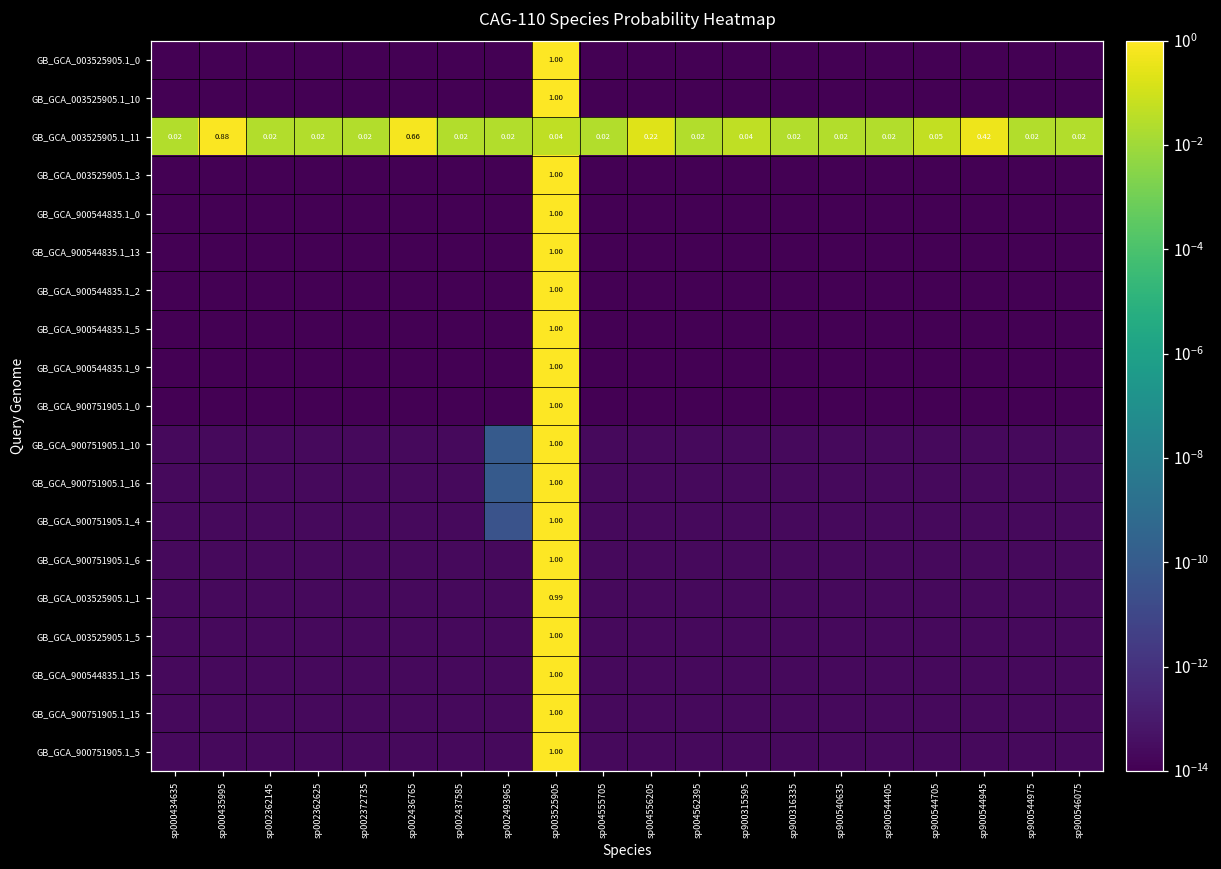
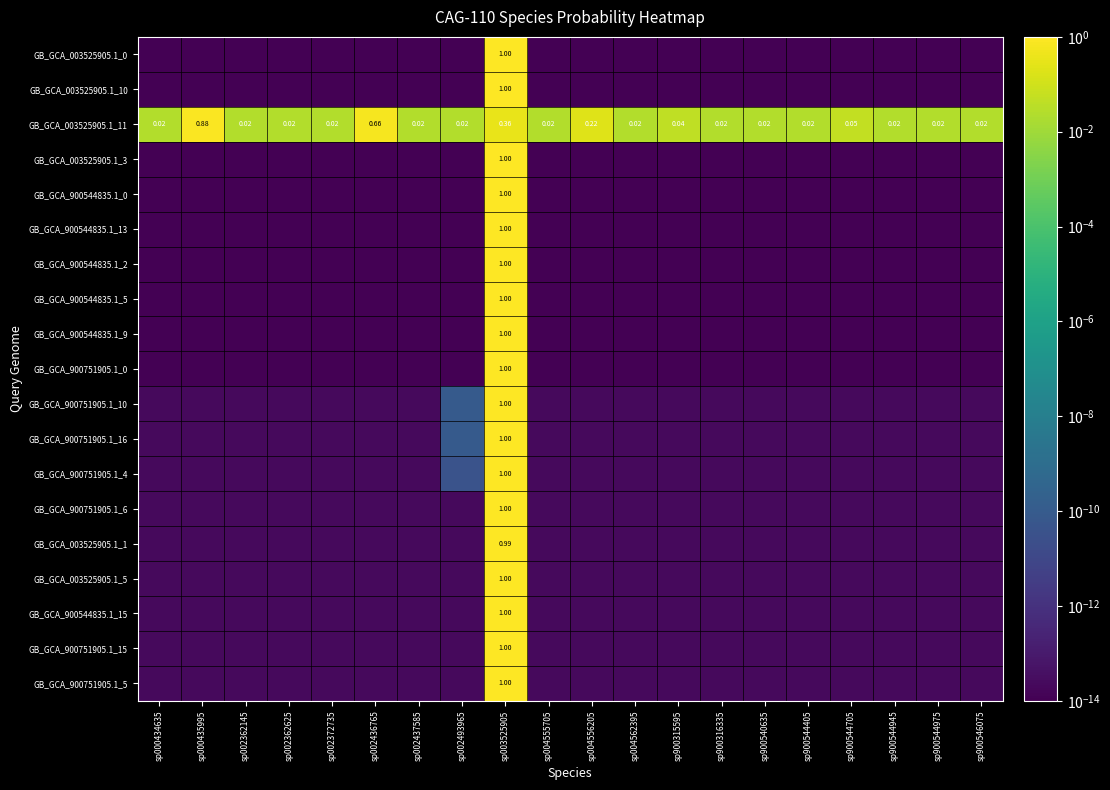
  {
    "GB_GCA_003525905.1_0": {
      "sp003525905": 1.00
    },
    "GB_GCA_003525905.1_10": {
      "sp003525905": 1.00
    },
    "GB_GCA_003525905.1_11": {
      "sp000434635": 0.02,
      "sp000435995": 0.88,
      "sp002362145": 0.02,
      "sp002362625": 0.02,
      "sp002372735": 0.02,
      "sp002436765": 0.66,
      "sp002437585": 0.02,
      "sp002493965": 0.02,
-     "sp003525905": 0.04,
+     "sp003525905": 0.36,
      "sp004555705": 0.02,
      "sp004556205": 0.22,
      "sp004562395": 0.02,
      "sp900315595": 0.04,
      "sp900316335": 0.02,
      "sp900540635": 0.02,
      "sp900544405": 0.02,
      "sp900544705": 0.05,
-     "sp900544945": 0.42,
+     "sp900544945": 0.02,
      "sp900544975": 0.02,
      "sp900546075": 0.02
    },
    "GB_GCA_003525905.1_3": {
      "sp003525905": 1.00
    },
    "GB_GCA_900544835.1_0": {
      "sp003525905": 1.00
    },
    "GB_GCA_900544835.1_13": {
      "sp003525905": 1.00
    },
    "GB_GCA_900544835.1_2": {
      "sp003525905": 1.00
    },
    "GB_GCA_900544835.1_5": {
      "sp003525905": 1.00
    },
    "GB_GCA_900544835.1_9": {
      "sp003525905": 1.00
    },
    "GB_GCA_900751905.1_0": {
      "sp003525905": 1.00
    },
    "GB_GCA_900751905.1_10": {
      "sp003525905": 1.00
    },
    "GB_GCA_900751905.1_16": {
      "sp003525905": 1.00
    },
    "GB_GCA_900751905.1_4": {
      "sp003525905": 1.00
    },
    "GB_GCA_900751905.1_6": {
      "sp003525905": 1.00
    },
    "GB_GCA_003525905.1_1": {
      "sp003525905": 0.99
    },
    "GB_GCA_003525905.1_5": {
      "sp003525905": 1.00
    },
    "GB_GCA_900544835.1_15": {
      "sp003525905": 1.00
    },
    "GB_GCA_900751905.1_15": {
      "sp003525905": 1.00
    },
    "GB_GCA_900751905.1_5": {
      "sp003525905": 1.00
    }
  }
